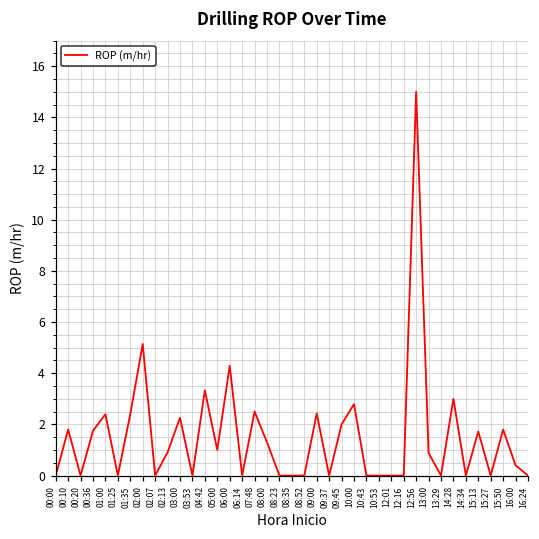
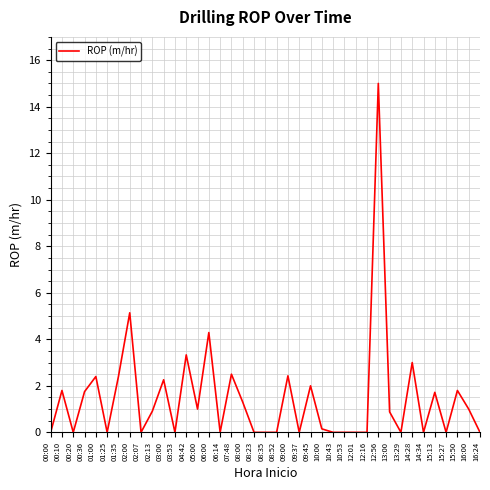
  {
    "00:00": 0.0,
    "00:10": 1.8,
    "00:20": 0.0,
    "00:36": 1.8,
    "01:00": 2.4,
    "01:25": 0.0,
    "01:35": 2.4,
    "02:00": 5.1,
    "02:07": 0.0,
    "02:13": 0.9,
    "03:00": 2.3,
    "03:53": 0.0,
    "04:42": 3.3,
    "05:00": 1.0,
    "06:00": 4.3,
    "06:14": 0.0,
    "07:48": 2.5,
    "08:00": 1.3,
    "08:23": 0.0,
    "08:35": 0.0,
    "08:52": 0.0,
    "09:00": 2.4,
    "09:37": 0.0,
    "09:45": 2.0,
-   "10:00": 2.8,
+   "10:00": 0.2,
    "10:43": 0.0,
    "10:53": 0.0,
    "12:01": 0.0,
    "12:16": 0.0,
    "12:56": 15.0,
    "13:00": 0.9,
    "13:29": 0.0,
    "14:28": 3.0,
    "14:34": 0.0,
    "15:13": 1.7,
    "15:27": 0.0,
    "15:50": 1.8,
-   "16:00": 0.4,
+   "16:00": 1.0,
    "16:24": 0.0
  }
